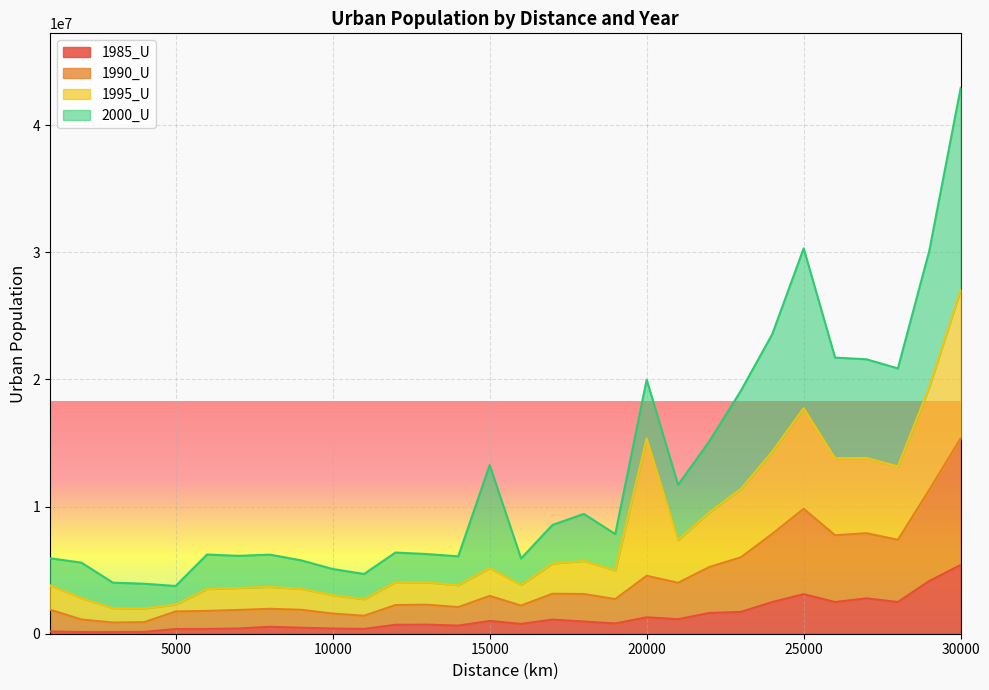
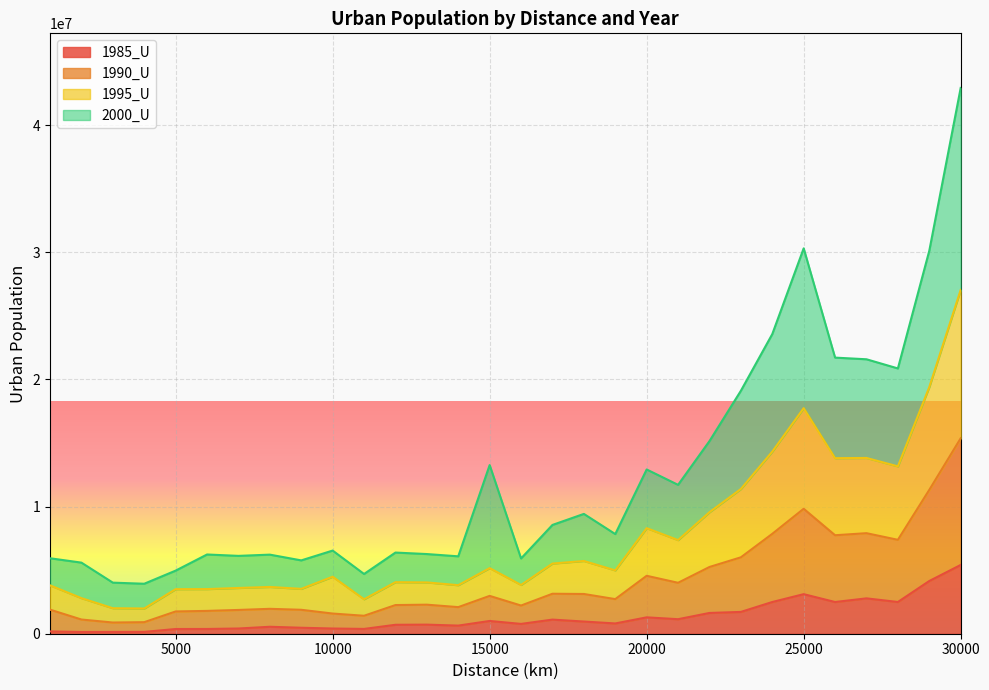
  {
    "1995_U": {
-     "5000": 500000,
-     "10000": 1400000,
+     "5000": 1800000,
+     "10000": 2900000,
      "15000": 2200000,
-     "20000": 10800000,
+     "20000": 3700000,
      "25000": 7900000,
      "30000": 11700000
    },
    "2000_U": {
      "5000": 1500000,
      "10000": 2100000,
      "15000": 8100000,
      "20000": 4600000,
      "25000": 12600000,
      "30000": 15900000
    }
  }
